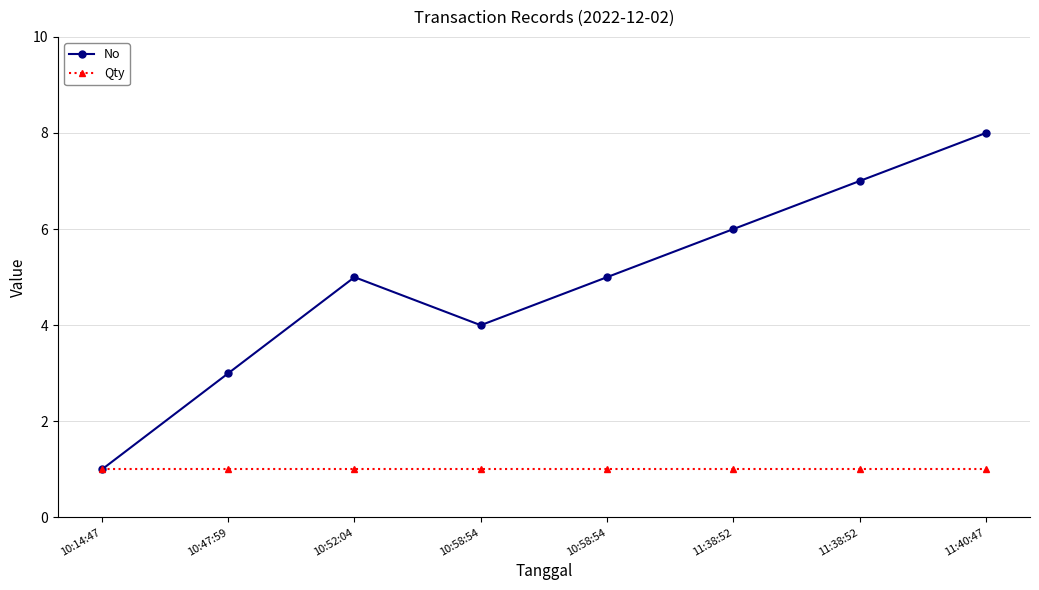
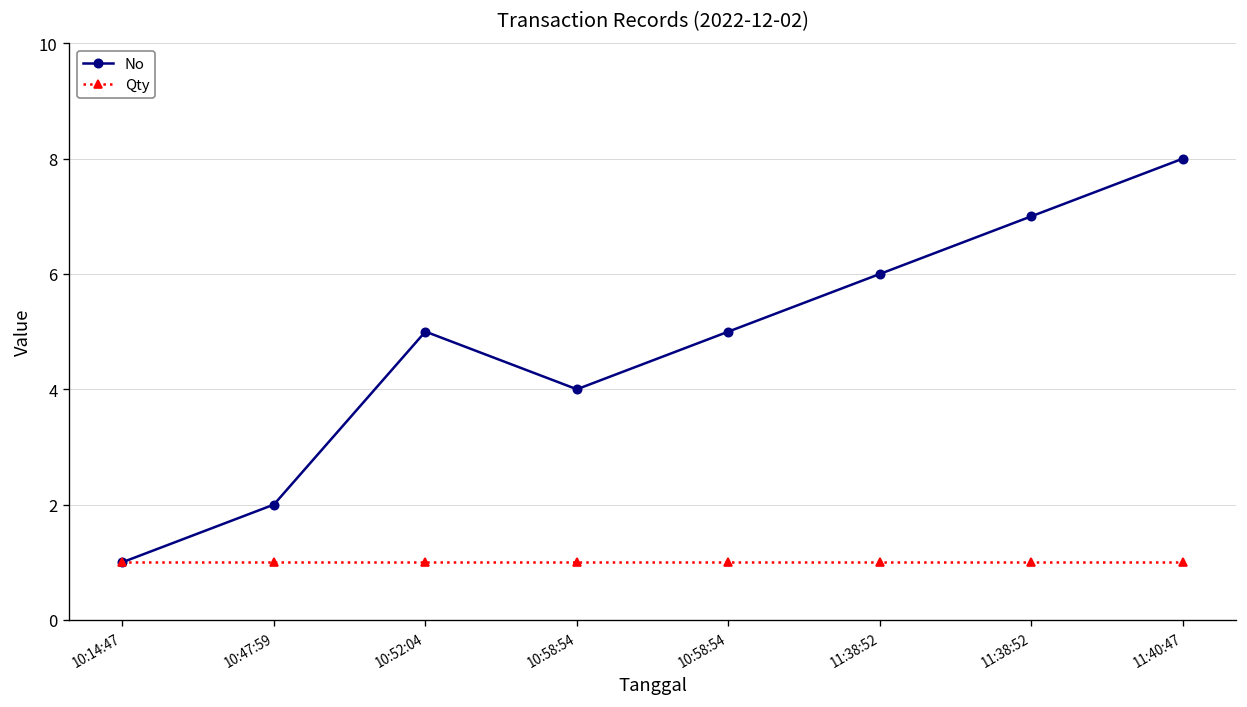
  {
    "No": {
-     "10:47:59": 3,
+     "10:47:59": 2,
      "10:52:04": 5,
      "11:40:47": 8
    },
    "Qty": {
      "10:47:59": 1,
      "10:52:04": 1,
      "11:40:47": 1
    }
  }
